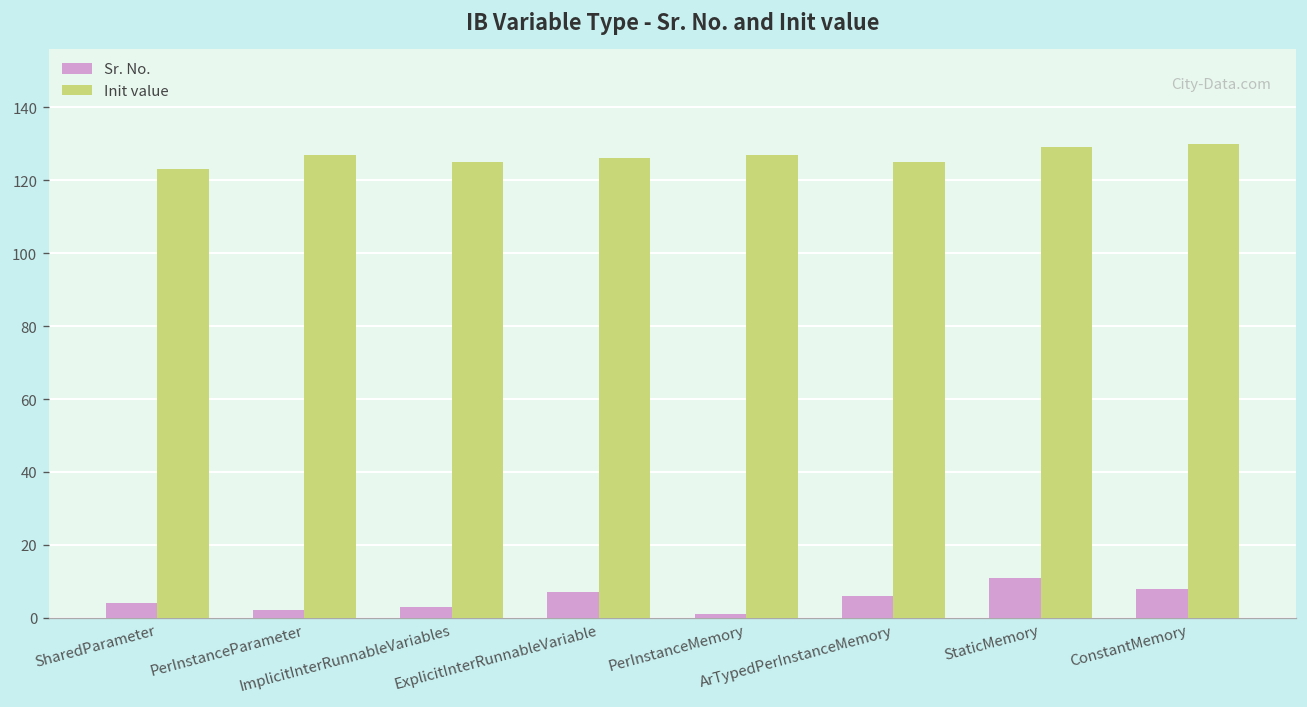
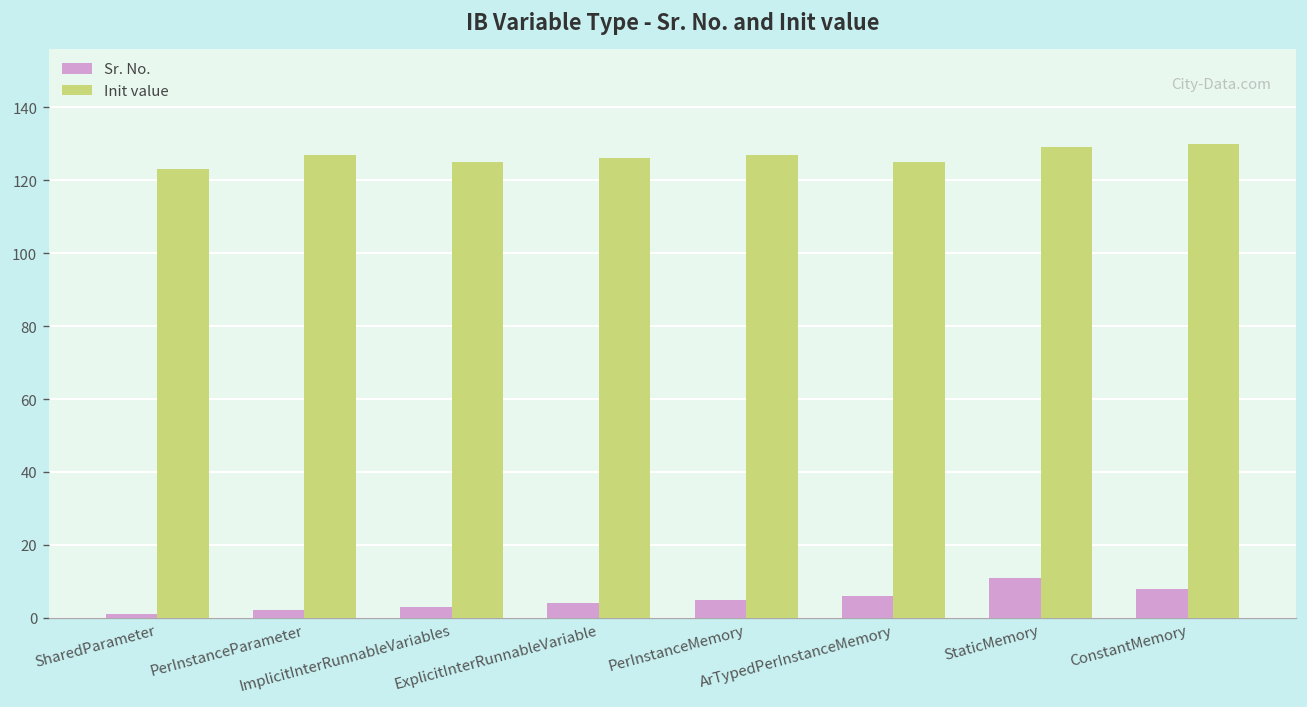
  {
    "Sr. No.": {
-     "SharedParameter": 4,
+     "SharedParameter": 1,
      "PerInstanceParameter": 2,
      "ImplicitInterRunnableVariables": 3,
-     "ExplicitInterRunnableVariable": 7,
-     "PerInstanceMemory": 1,
+     "ExplicitInterRunnableVariable": 4,
+     "PerInstanceMemory": 5,
      "ArTypedPerInstanceMemory": 6,
      "StaticMemory": 11,
      "ConstantMemory": 8
    },
    "Init value": {
      "SharedParameter": 123,
      "PerInstanceParameter": 127,
      "ImplicitInterRunnableVariables": 125,
      "ExplicitInterRunnableVariable": 126,
      "PerInstanceMemory": 127,
      "ArTypedPerInstanceMemory": 125,
      "StaticMemory": 129,
      "ConstantMemory": 130
    }
  }
